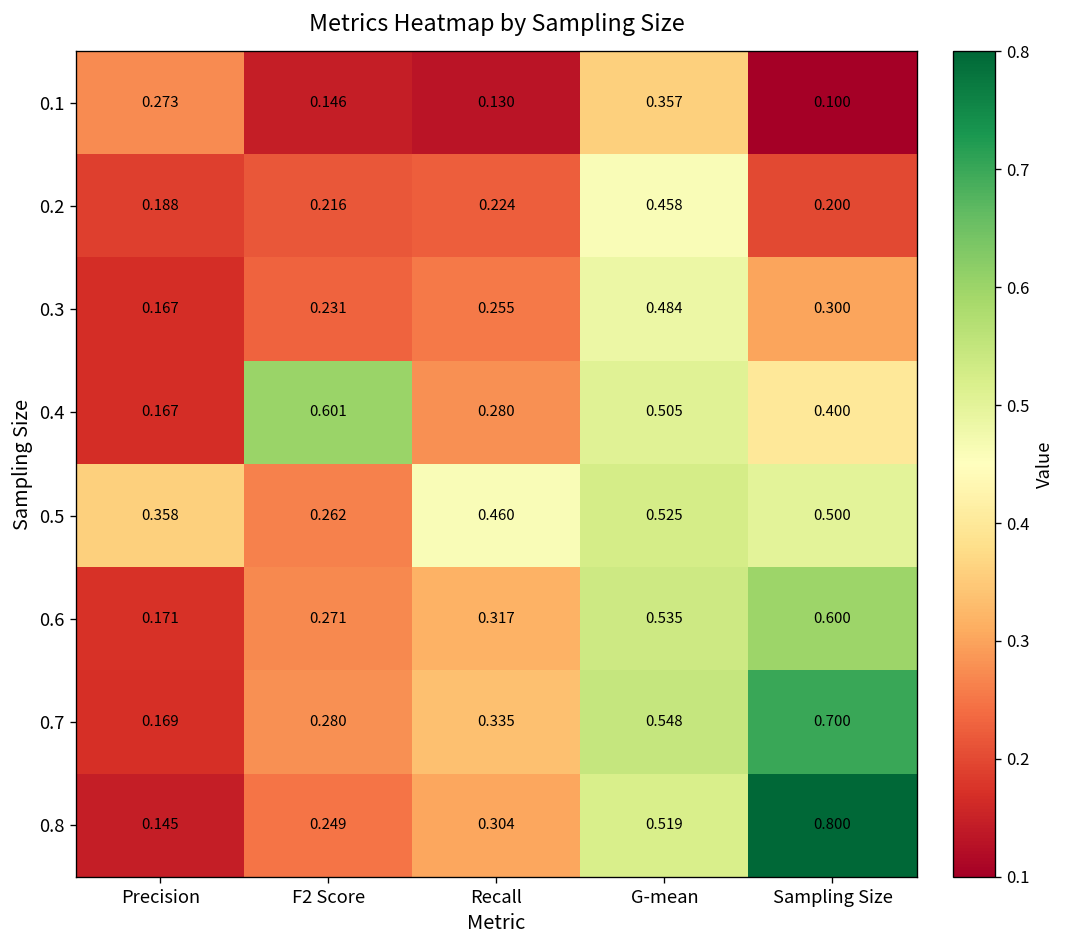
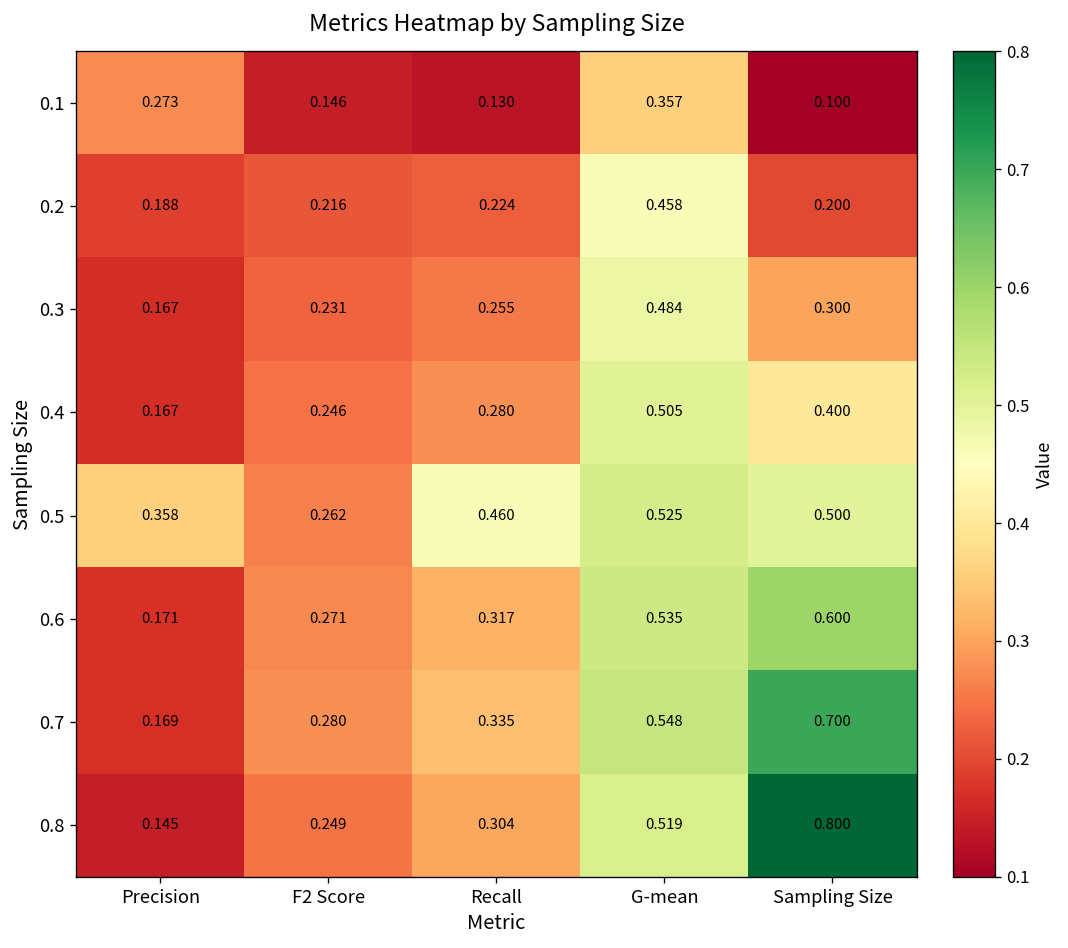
  {
    "0.1": {
      "Precision": 0.273,
      "F2 Score": 0.146,
      "Recall": 0.130,
      "G-mean": 0.357,
      "Sampling Size": 0.100
    },
    "0.2": {
      "Precision": 0.188,
      "F2 Score": 0.216,
      "Recall": 0.224,
      "G-mean": 0.458,
      "Sampling Size": 0.200
    },
    "0.3": {
      "Precision": 0.167,
      "F2 Score": 0.231,
      "Recall": 0.255,
      "G-mean": 0.484,
      "Sampling Size": 0.300
    },
    "0.4": {
      "Precision": 0.167,
-     "F2 Score": 0.601,
+     "F2 Score": 0.246,
      "Recall": 0.280,
      "G-mean": 0.505,
      "Sampling Size": 0.400
    },
    "0.5": {
      "Precision": 0.358,
      "F2 Score": 0.262,
      "Recall": 0.460,
      "G-mean": 0.525,
      "Sampling Size": 0.500
    },
    "0.6": {
      "Precision": 0.171,
      "F2 Score": 0.271,
      "Recall": 0.317,
      "G-mean": 0.535,
      "Sampling Size": 0.600
    },
    "0.7": {
      "Precision": 0.169,
      "F2 Score": 0.280,
      "Recall": 0.335,
      "G-mean": 0.548,
      "Sampling Size": 0.700
    },
    "0.8": {
      "Precision": 0.145,
      "F2 Score": 0.249,
      "Recall": 0.304,
      "G-mean": 0.519,
      "Sampling Size": 0.800
    }
  }
